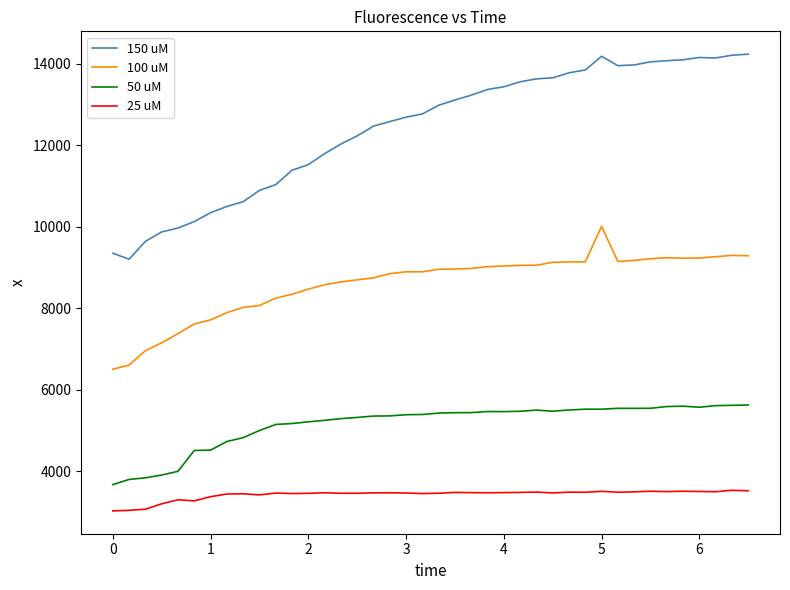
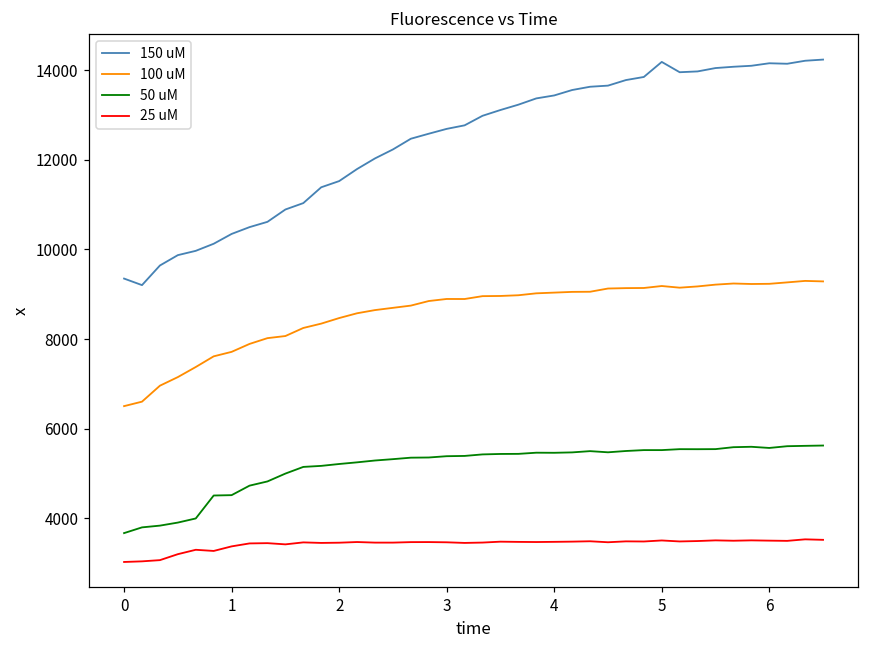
  {
    "150 uM": {
      "0": 9400,
      "1": 10300,
      "2": 11500,
      "3": 12700,
      "4": 13400,
      "5": 14200,
      "6": 14200
    },
    "100 uM": {
      "0": 6500,
      "1": 7700,
      "2": 8500,
      "3": 8900,
      "4": 9000,
-     "5": 10000,
+     "5": 9200,
      "6": 9200
    },
    "50 uM": {
      "0": 3700,
      "1": 4500,
      "2": 5200,
      "3": 5400,
      "4": 5500,
      "5": 5500,
      "6": 5600
    },
    "25 uM": {
      "0": 3000,
      "1": 3400,
      "2": 3500,
      "3": 3500,
      "4": 3500,
      "5": 3500,
      "6": 3500
    }
  }
